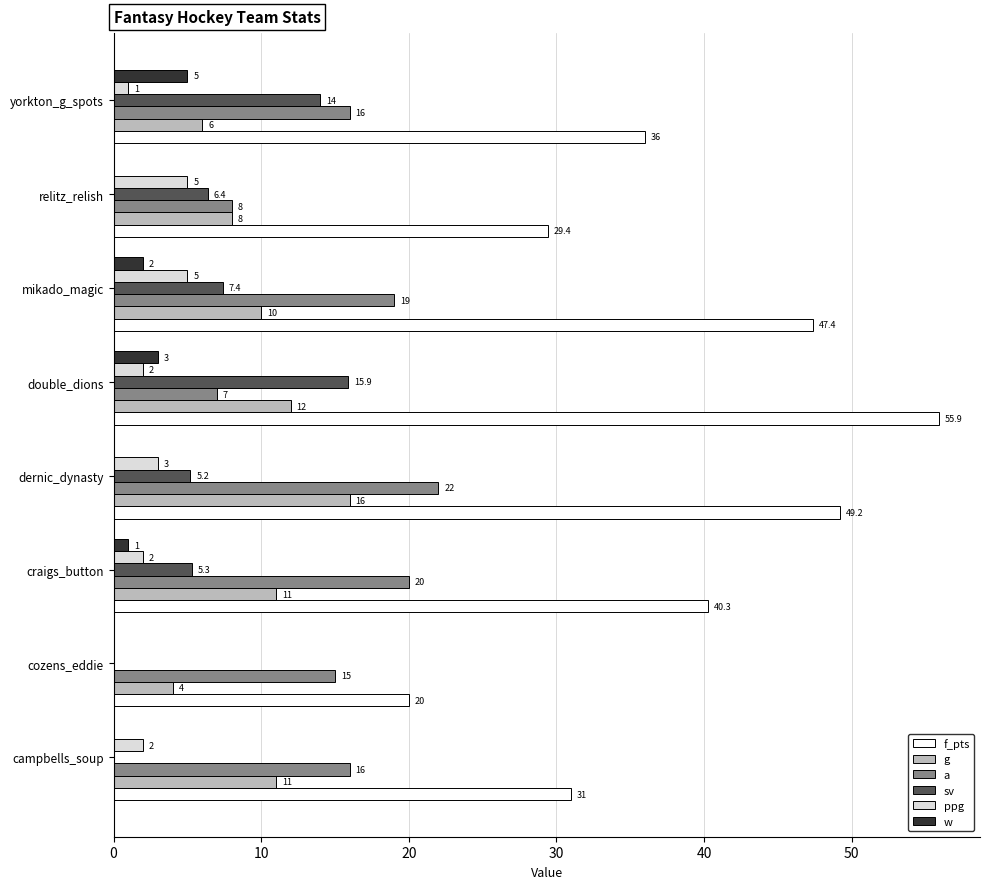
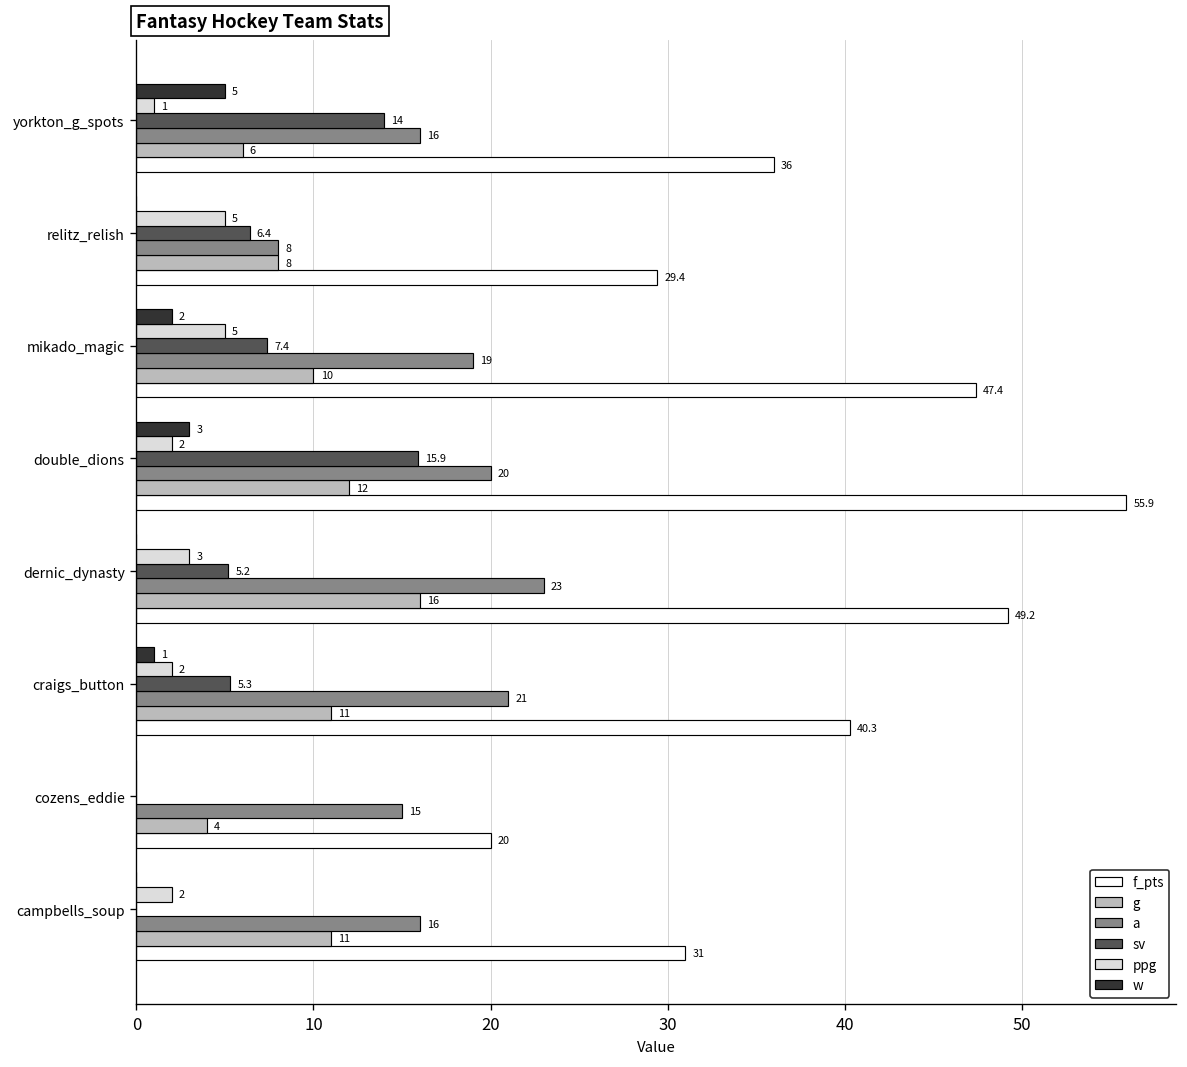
  {
    "a": {
      "yorkton_g_spots": 16,
      "relitz_relish": 8,
      "mikado_magic": 19,
-     "double_dions": 7,
-     "dernic_dynasty": 22,
-     "craigs_button": 20,
+     "double_dions": 20,
+     "dernic_dynasty": 23,
+     "craigs_button": 21,
      "cozens_eddie": 15,
      "campbells_soup": 16
    }
  }
